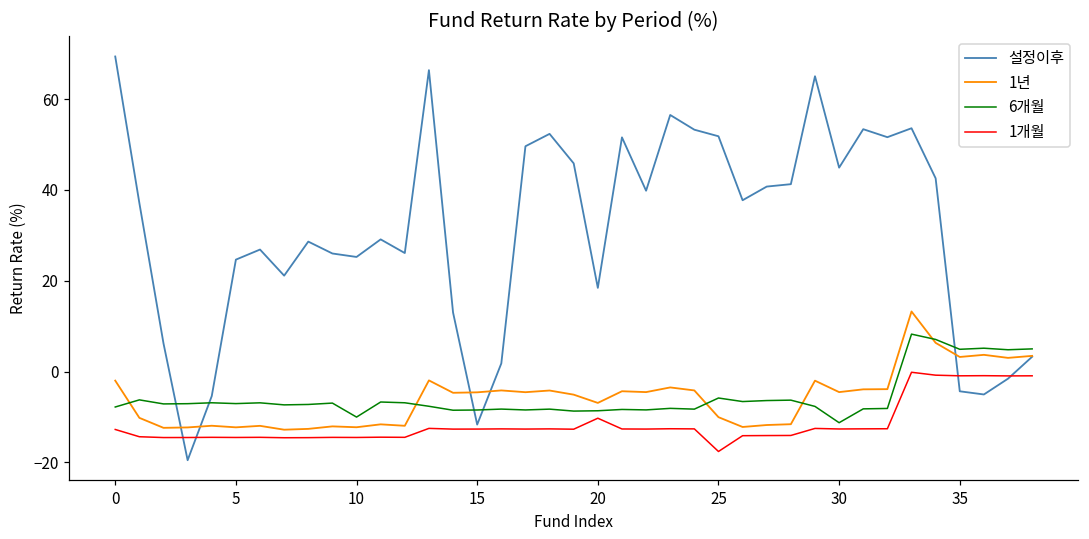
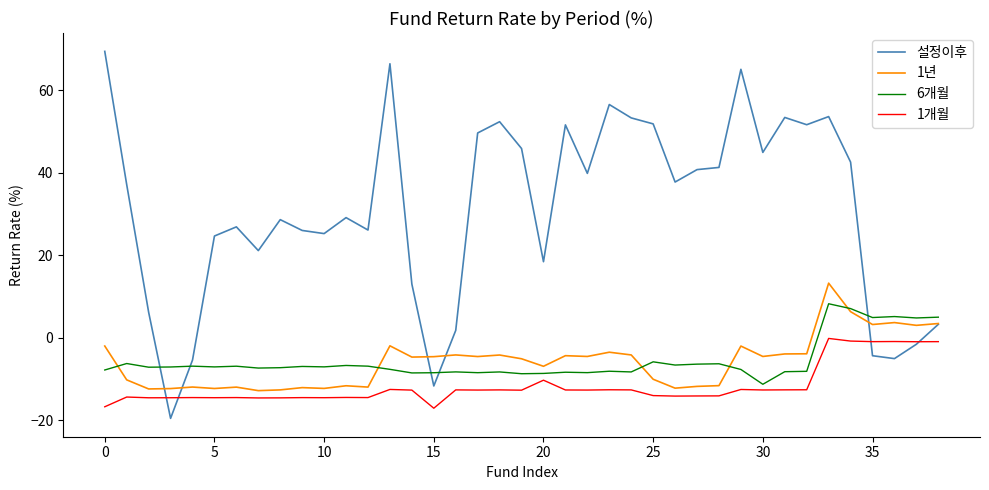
  {
    "설정이후": {
      "0": 69,
      "5": 25,
      "10": 25,
      "15": -12,
      "20": 18,
      "25": 52,
      "30": 45,
      "35": -4
    },
    "1년": {
      "0": -2,
      "5": -12,
      "10": -12,
      "15": -5,
      "20": -7,
      "25": -10,
      "30": -5,
      "35": 3
    },
    "6개월": {
      "0": -8,
      "5": -7,
-     "10": -10,
+     "10": -7,
      "15": -8,
      "20": -9,
      "25": -6,
      "30": -11,
      "35": 5
    },
    "1개월": {
-     "0": -13,
+     "0": -17,
      "5": -15,
      "10": -15,
-     "15": -13,
+     "15": -17,
      "20": -10,
-     "25": -18,
+     "25": -14,
      "30": -13,
      "35": -1
    }
  }
